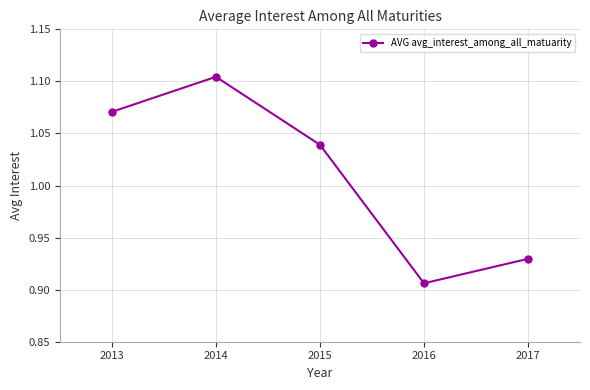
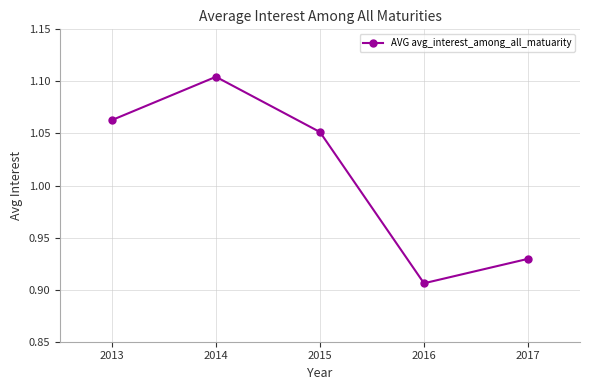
  {
-   "2013": 1.071,
+   "2013": 1.063,
    "2014": 1.104,
-   "2015": 1.039,
+   "2015": 1.051,
    "2016": 0.906,
    "2017": 0.930
  }
